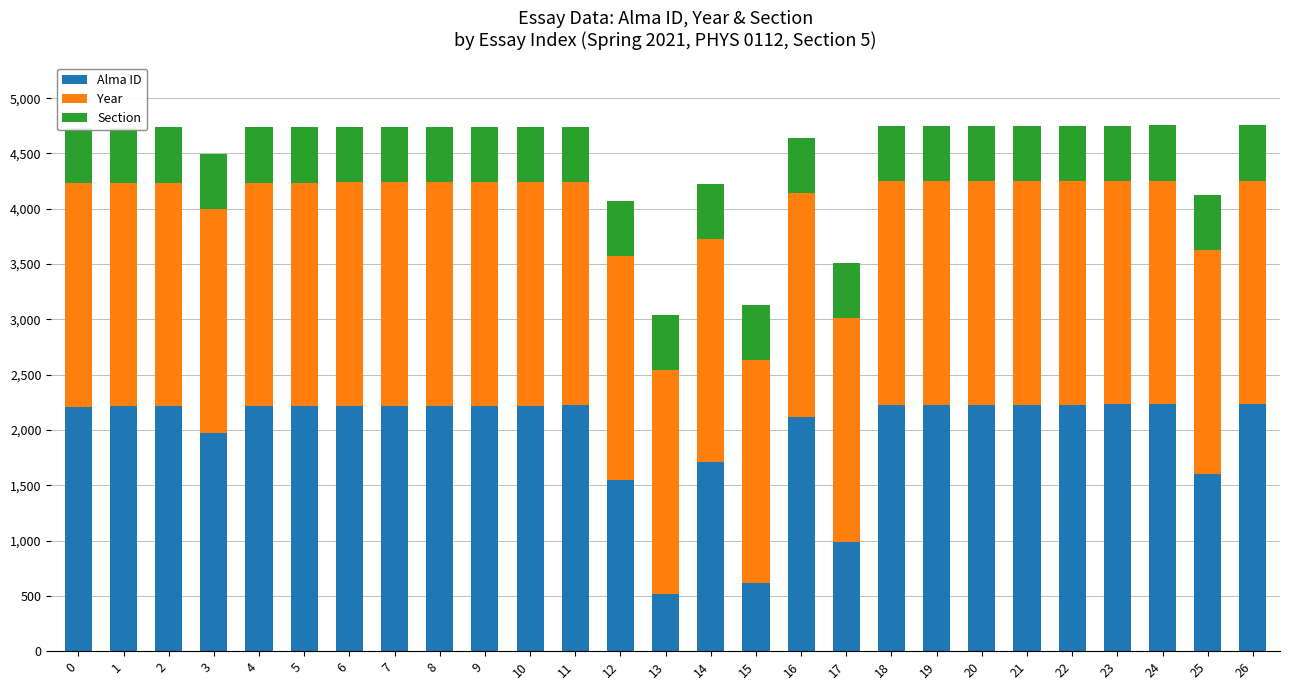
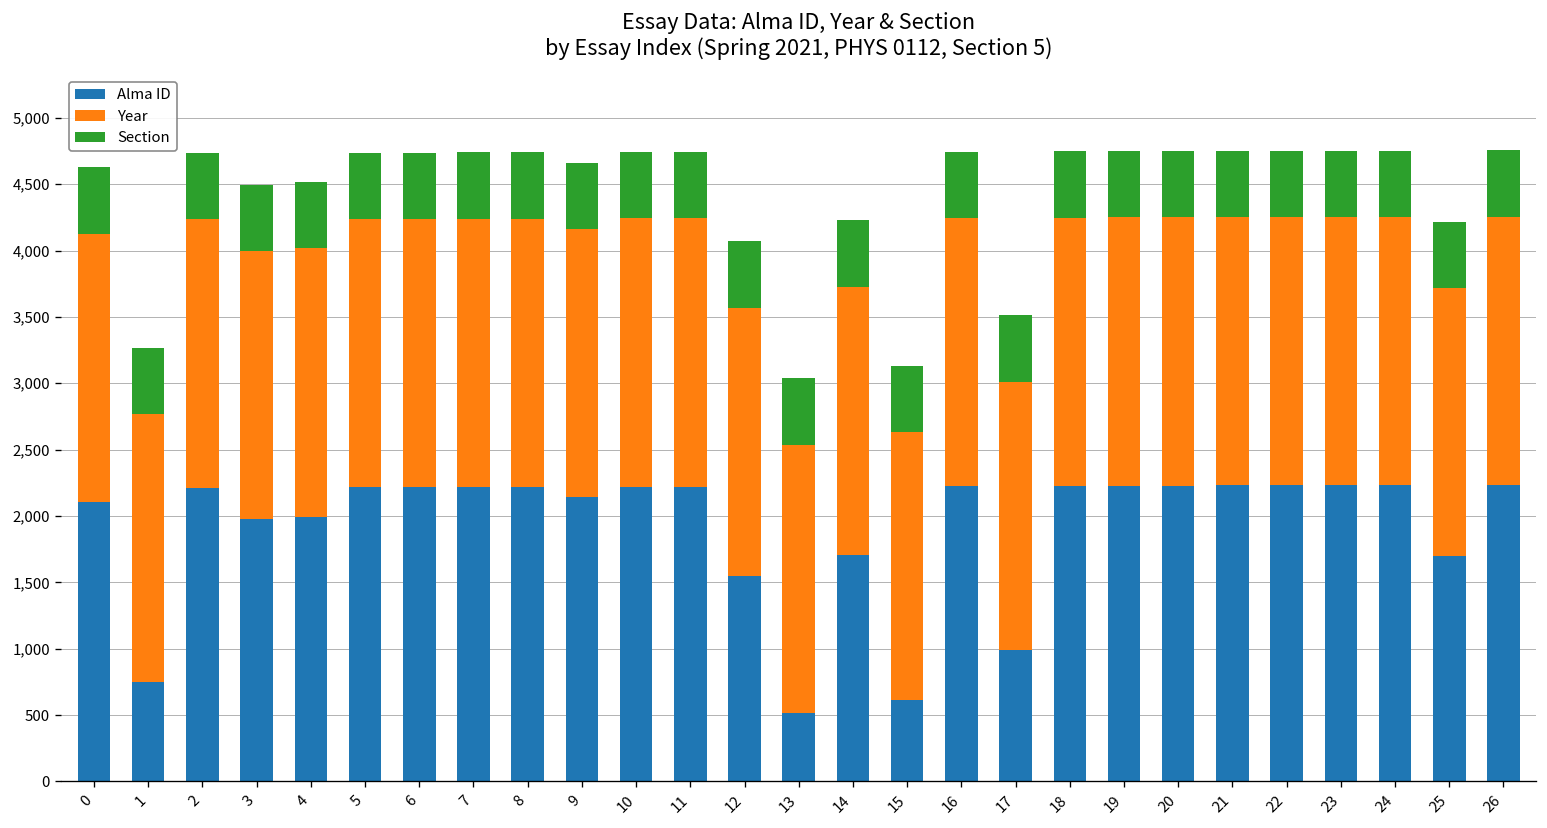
  {
    "Alma ID": {
-     "0": "2,210",
-     "1": "2,210",
+     "0": "2,110",
+     "1": "750",
      "2": "2,210",
      "3": "1,970",
-     "4": "2,220",
+     "4": "2,000",
      "5": "2,220",
      "6": "2,220",
      "7": "2,220",
      "8": "2,220",
-     "9": "2,220",
+     "9": "2,140",
      "10": "2,220",
      "11": "2,220",
      "12": "1,550",
      "13": "520",
      "14": "1,710",
      "15": "610",
-     "16": "2,120",
+     "16": "2,230",
      "17": "990",
      "18": "2,230",
      "19": "2,230",
      "20": "2,230",
      "21": "2,230",
      "22": "2,230",
      "23": "2,230",
      "24": "2,230",
-     "25": "1,610",
+     "25": "1,700",
      "26": "2,230"
    },
    "Year": {
      "0": "2,020",
      "1": "2,020",
      "2": "2,020",
      "3": "2,020",
      "4": "2,020",
      "5": "2,020",
      "6": "2,020",
      "7": "2,020",
      "8": "2,020",
      "9": "2,020",
      "10": "2,020",
      "11": "2,020",
      "12": "2,020",
      "13": "2,020",
      "14": "2,020",
      "15": "2,020",
      "16": "2,020",
      "17": "2,020",
      "18": "2,020",
      "19": "2,020",
      "20": "2,020",
      "21": "2,020",
      "22": "2,020",
      "23": "2,020",
      "24": "2,020",
      "25": "2,020",
      "26": "2,020"
    },
    "Section": {
      "2": "500",
      "3": "500",
      "4": "500",
      "5": "500",
      "6": "500",
      "7": "500",
      "8": "500",
      "9": "500",
      "10": "500",
      "11": "500",
      "12": "500",
      "13": "500",
      "14": "500",
      "15": "500",
      "16": "500",
      "17": "500",
      "18": "500",
      "19": "500",
      "20": "500",
      "21": "500",
      "22": "500",
      "23": "500",
      "24": "500",
      "25": "500",
      "26": "500"
    }
  }
